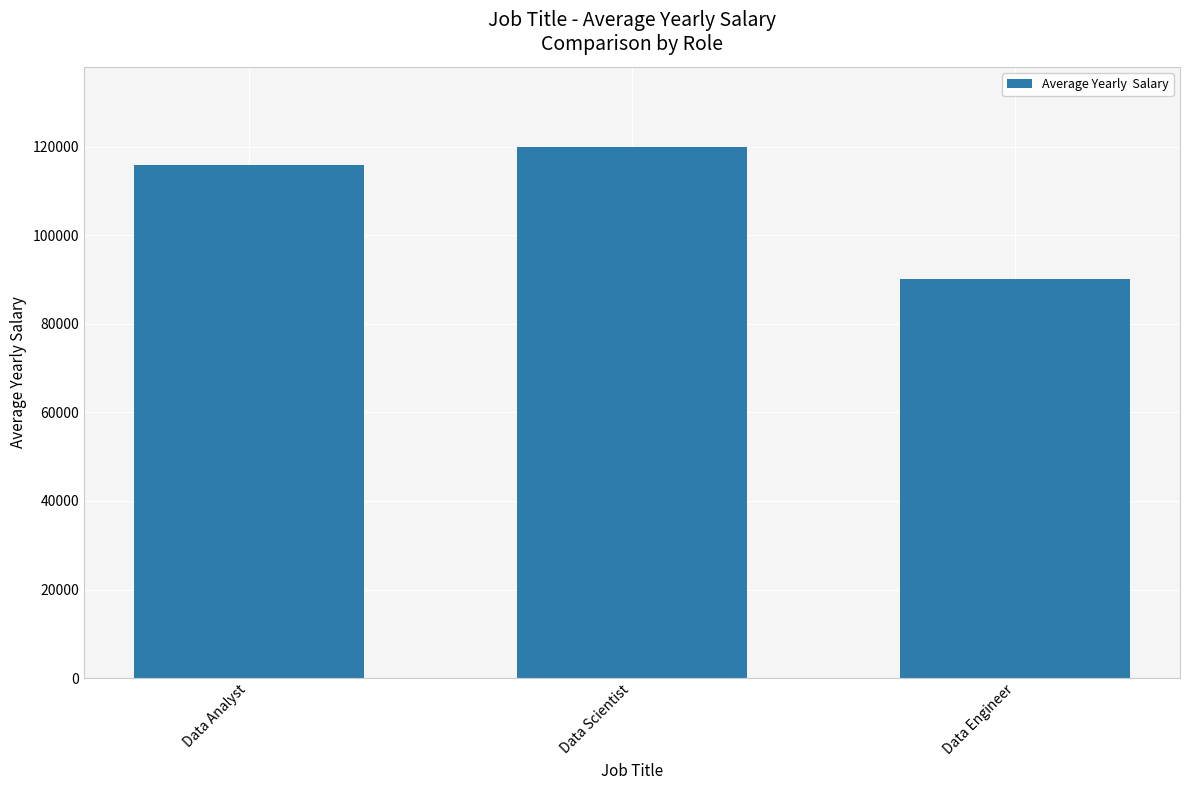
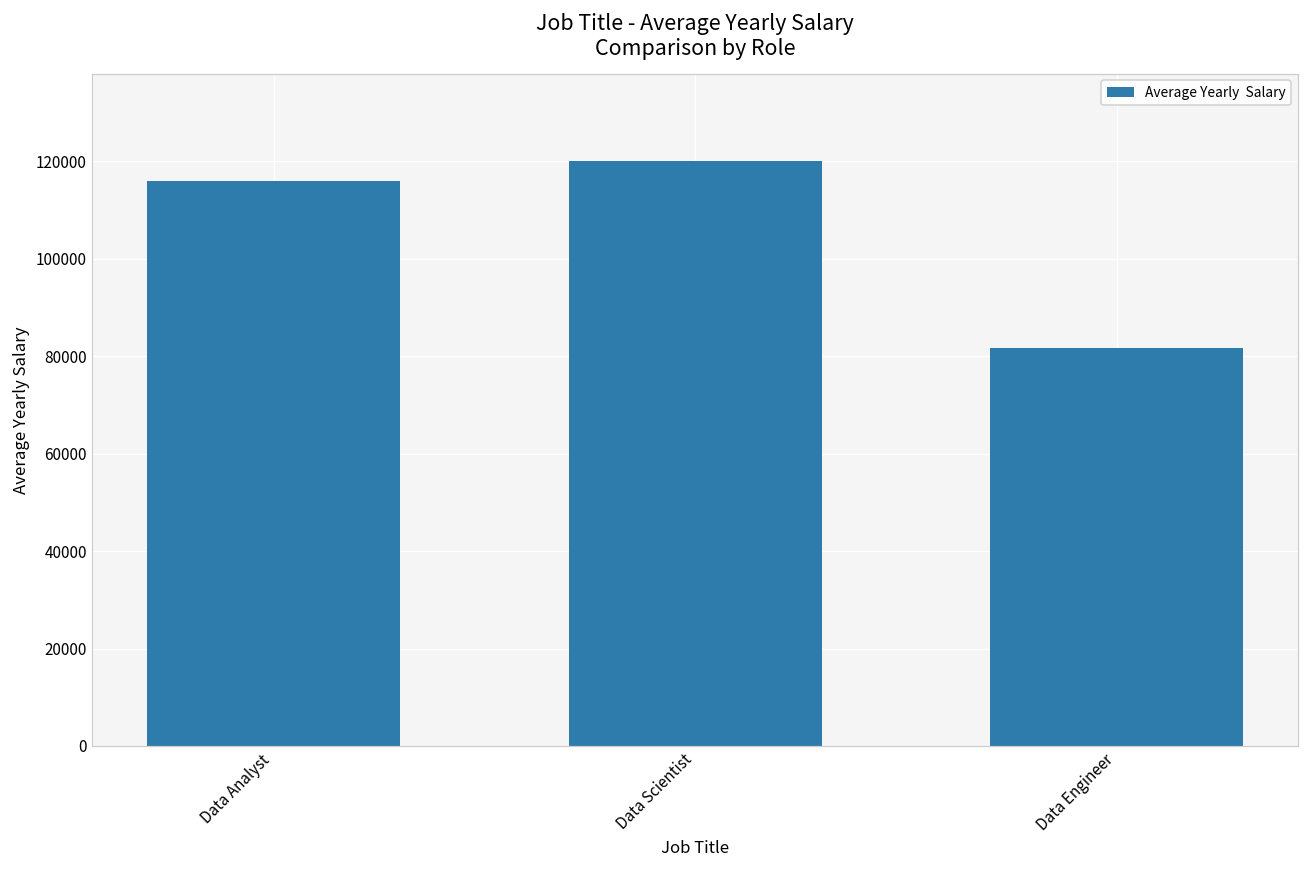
  {
    "Data Analyst": 116000,
    "Data Scientist": 120000,
-   "Data Engineer": 90000
+   "Data Engineer": 82000
  }
